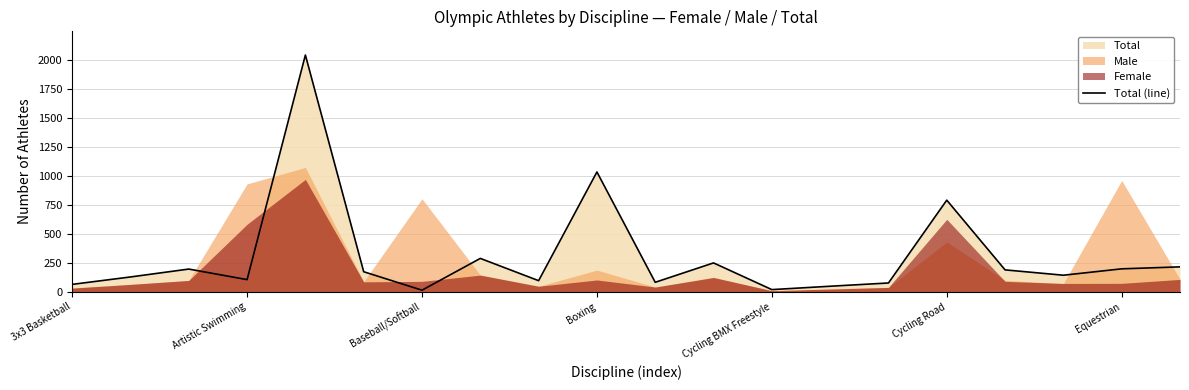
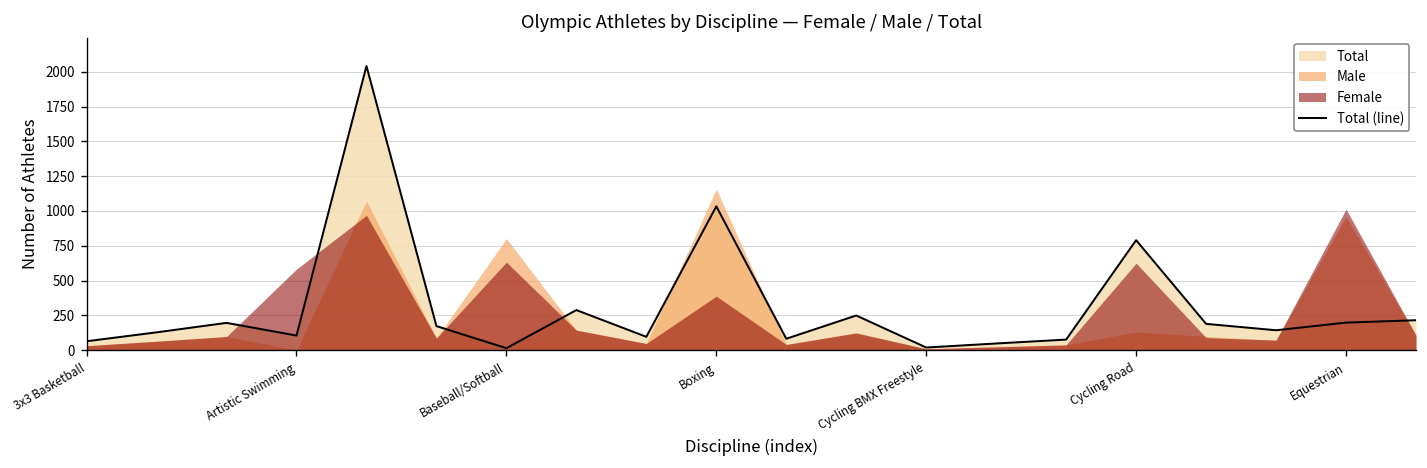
  {
    "Total": {
      "3x3 Basketball": 60,
      "Artistic Swimming": 110,
      "Baseball/Softball": 10,
      "Boxing": 1030,
      "Cycling Road": 790,
      "Equestrian": 200
    },
    "Male": {
-     "Artistic Swimming": 930,
+     "Artistic Swimming": 0,
      "Baseball/Softball": 800,
-     "Boxing": 190,
-     "Cycling Road": 430,
+     "Boxing": 1160,
+     "Cycling Road": 130,
      "Equestrian": 960
    },
    "Female": {
      "Artistic Swimming": 580,
-     "Baseball/Softball": 90,
-     "Boxing": 100,
+     "Baseball/Softball": 630,
+     "Boxing": 390,
      "Cycling Road": 630,
-     "Equestrian": 70
+     "Equestrian": 1010
    }
  }
